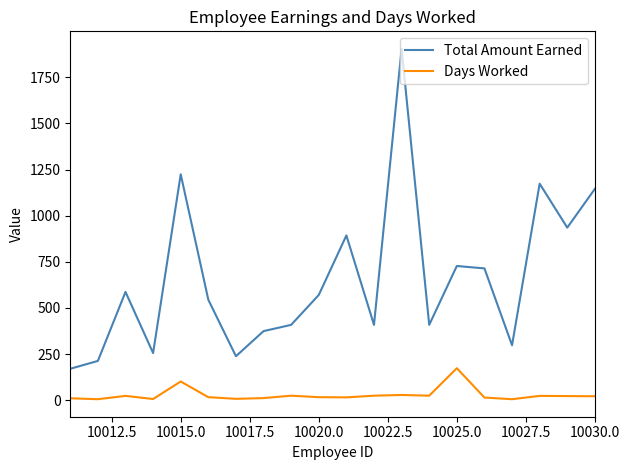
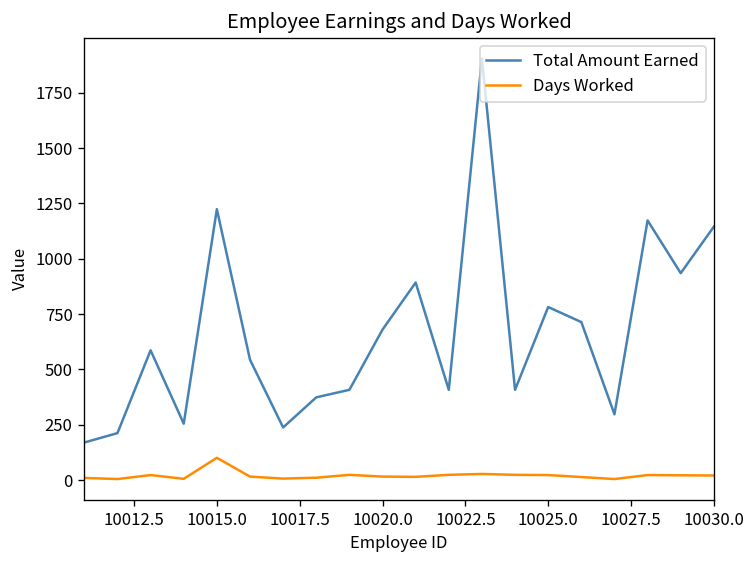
  {
    "Total Amount Earned": {
      "10015.0": 1220,
-     "10020.0": 570,
-     "10025.0": 730,
+     "10020.0": 680,
+     "10025.0": 780,
      "10030.0": 1150
    },
    "Days Worked": {
      "10015.0": 100,
      "10020.0": 20,
-     "10025.0": 170,
+     "10025.0": 20,
      "10030.0": 20
    }
  }
